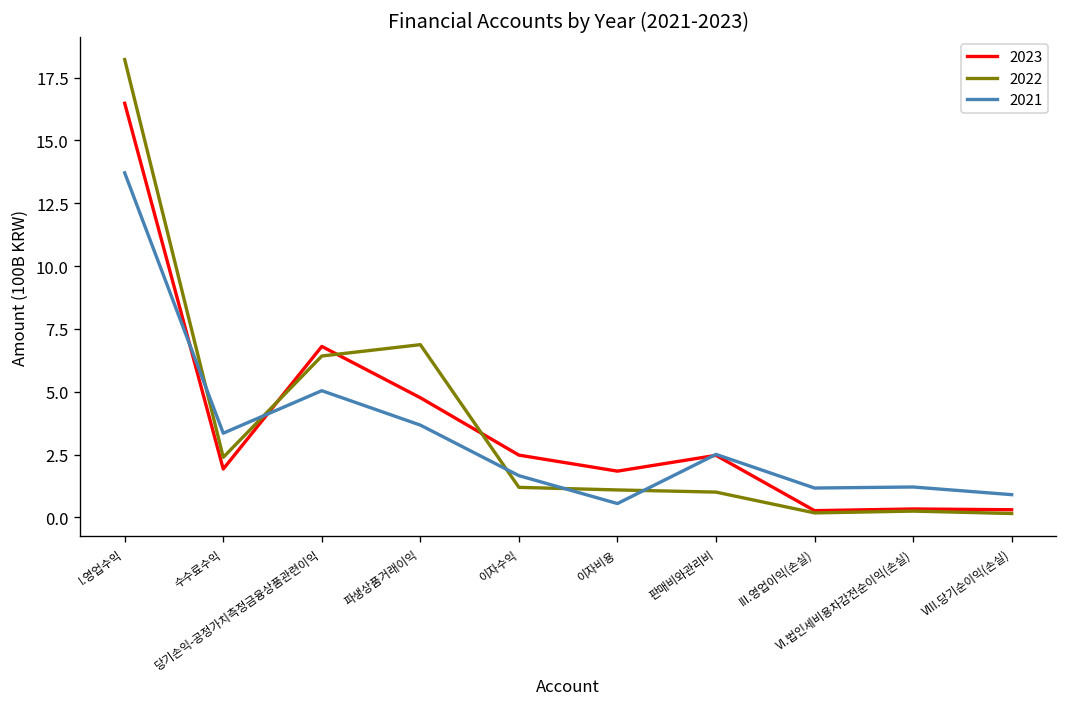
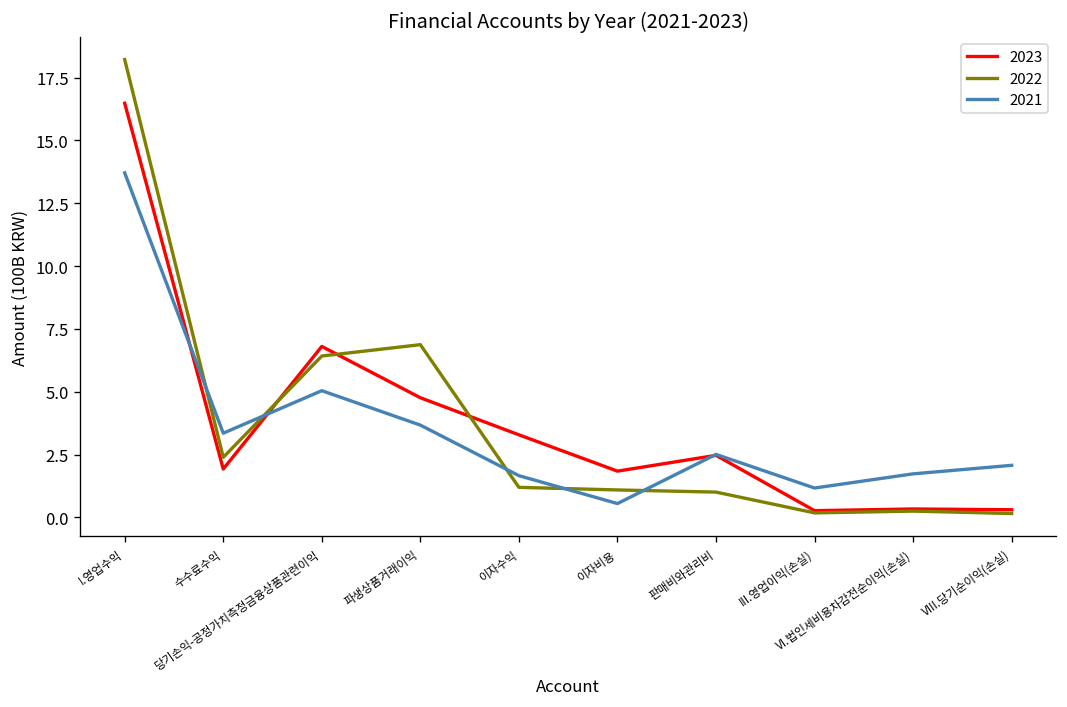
  {
    "2023": {
      "I.영업수익": 16.5,
      "수수료수익": 1.9,
      "당기손익-공정가치측정금융상품관련이익": 6.8,
      "파생상품거래이익": 4.8,
-     "이자수익": 2.5,
+     "이자수익": 3.3,
      "이자비용": 1.8,
      "VIII.당기순이익(손실)": 0.3
    },
    "2022": {
      "I.영업수익": 18.2,
      "수수료수익": 2.4,
      "당기손익-공정가치측정금융상품관련이익": 6.4,
      "파생상품거래이익": 6.9,
      "이자수익": 1.2,
      "이자비용": 1.1,
      "판매비와관리비": 1.0,
      "VIII.당기순이익(손실)": 0.2
    },
    "2021": {
      "I.영업수익": 13.7,
      "수수료수익": 3.4,
      "당기손익-공정가치측정금융상품관련이익": 5.0,
      "파생상품거래이익": 3.7,
      "이자수익": 1.7,
      "이자비용": 0.6,
      "III.영업이익(손실)": 1.2,
-     "VI.법인세비용차감전순이익(손실)": 1.2,
-     "VIII.당기순이익(손실)": 0.9
+     "VI.법인세비용차감전순이익(손실)": 1.7,
+     "VIII.당기순이익(손실)": 2.1
    }
  }
